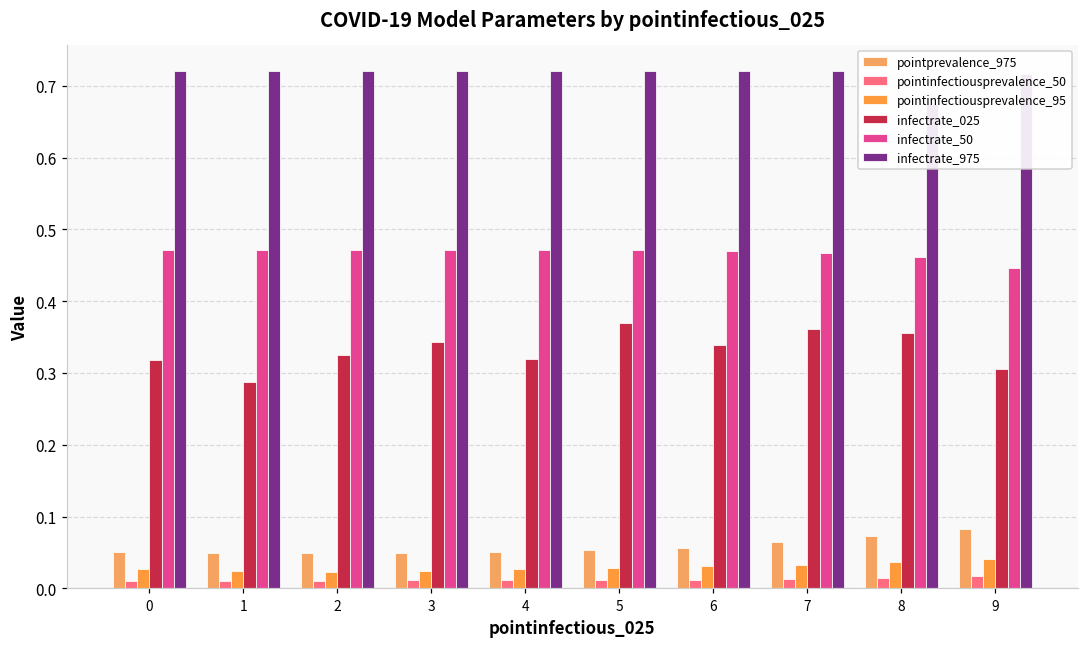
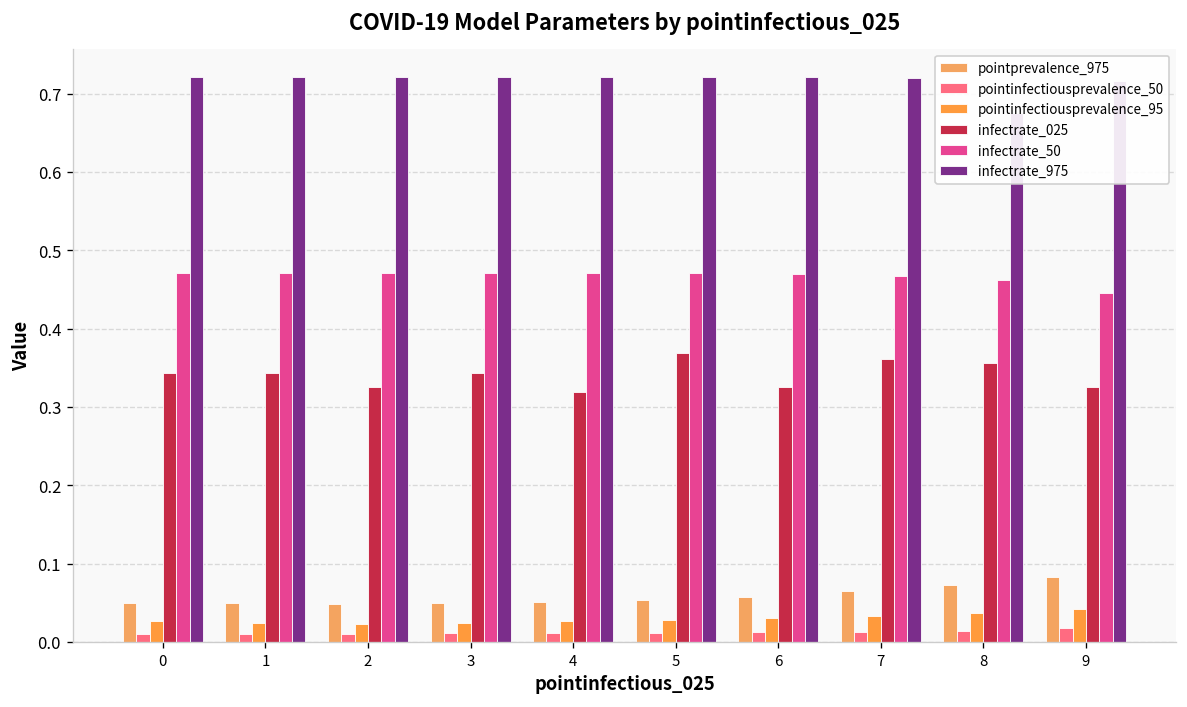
  {
    "infectrate_025": {
-     "0": 0.32,
-     "1": 0.29,
+     "0": 0.34,
+     "1": 0.34,
      "2": 0.33,
      "3": 0.34,
      "4": 0.32,
      "5": 0.37,
-     "6": 0.34,
+     "6": 0.33,
      "7": 0.36,
      "8": 0.36,
-     "9": 0.31
+     "9": 0.33
    },
    "infectrate_975": {
      "0": 0.72,
      "1": 0.72,
      "2": 0.72,
      "3": 0.72,
      "4": 0.72,
      "5": 0.72,
      "6": 0.72,
      "7": 0.72
    }
  }
